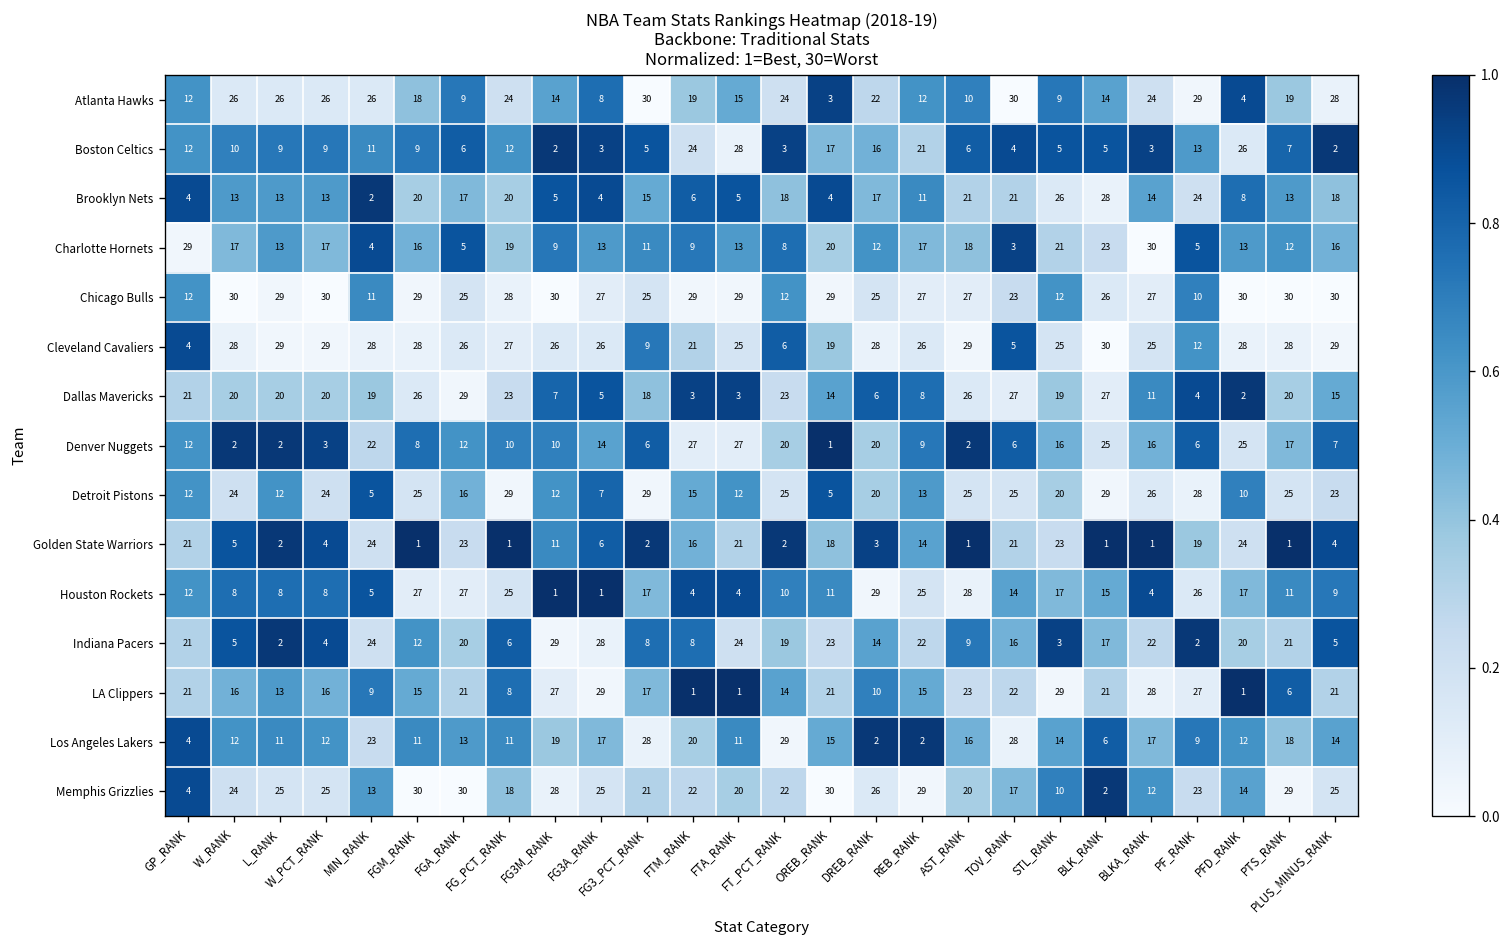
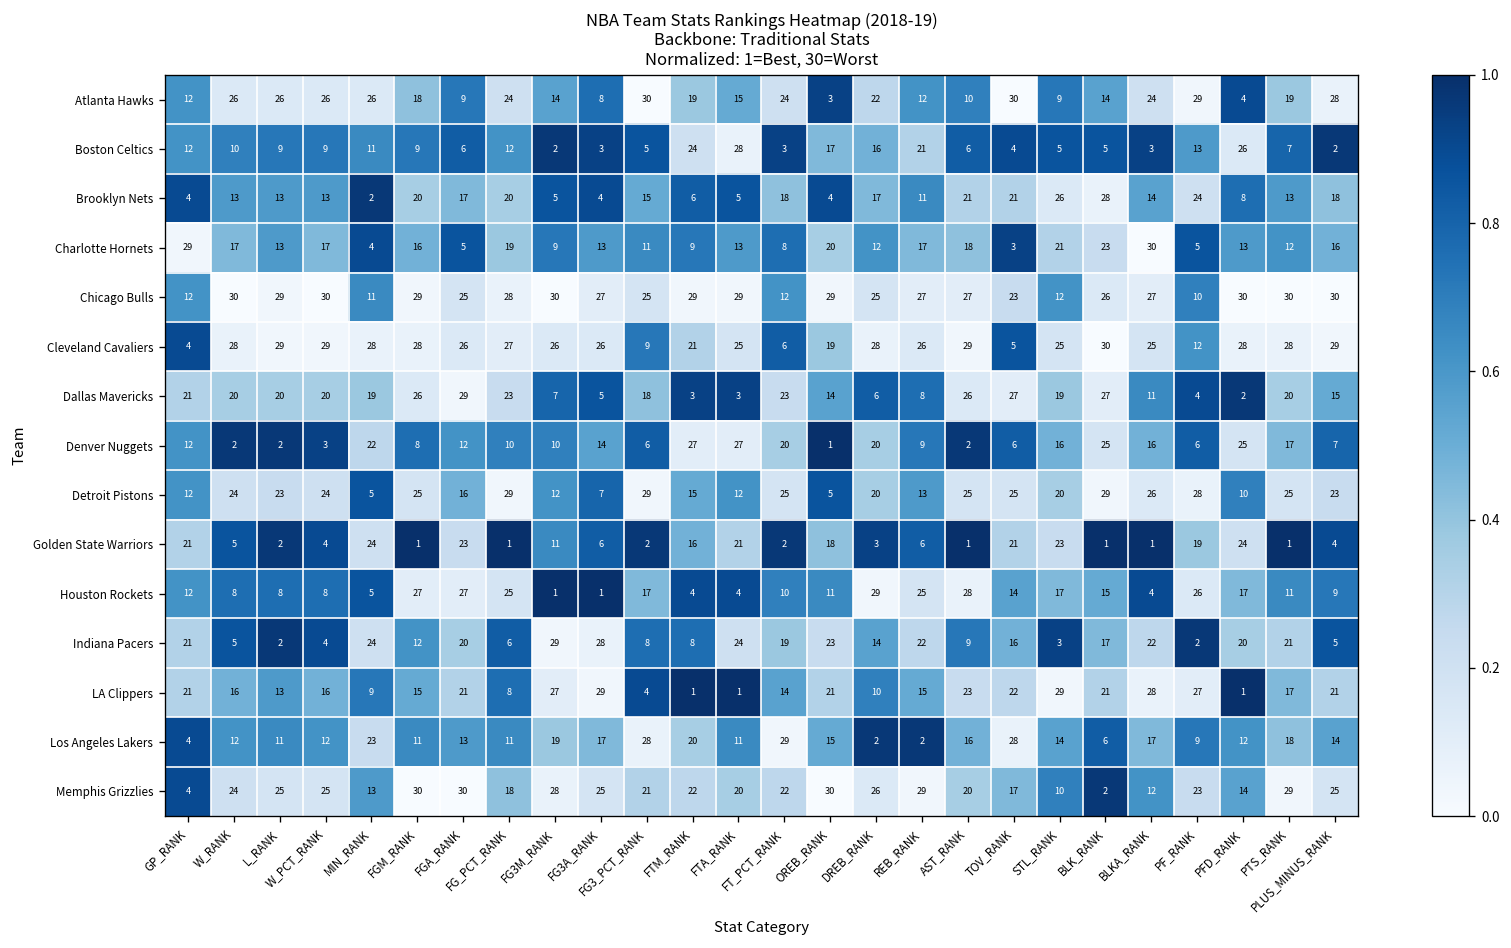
  {
    "Detroit Pistons": {
      "GP_RANK": 12,
      "W_RANK": 24,
-     "L_RANK": 12,
+     "L_RANK": 23,
      "W_PCT_RANK": 24,
      "MIN_RANK": 5,
      "FGM_RANK": 25,
      "FGA_RANK": 16,
      "FG_PCT_RANK": 29,
      "FG3M_RANK": 12,
      "FG3A_RANK": 7,
      "FG3_PCT_RANK": 29,
      "FTM_RANK": 15,
      "FTA_RANK": 12,
      "FT_PCT_RANK": 25,
      "OREB_RANK": 5,
      "DREB_RANK": 20,
      "REB_RANK": 13,
      "AST_RANK": 25,
      "TOV_RANK": 25,
      "STL_RANK": 20,
      "BLK_RANK": 29,
      "BLKA_RANK": 26,
      "PF_RANK": 28,
      "PFD_RANK": 10,
      "PTS_RANK": 25,
      "PLUS_MINUS_RANK": 23
    },
    "Golden State Warriors": {
      "GP_RANK": 21,
      "W_RANK": 5,
      "L_RANK": 2,
      "W_PCT_RANK": 4,
      "MIN_RANK": 24,
      "FGM_RANK": 1,
      "FGA_RANK": 23,
      "FG_PCT_RANK": 1,
      "FG3M_RANK": 11,
      "FG3A_RANK": 6,
      "FG3_PCT_RANK": 2,
      "FTM_RANK": 16,
      "FTA_RANK": 21,
      "FT_PCT_RANK": 2,
      "OREB_RANK": 18,
      "DREB_RANK": 3,
-     "REB_RANK": 14,
+     "REB_RANK": 6,
      "AST_RANK": 1,
      "TOV_RANK": 21,
      "STL_RANK": 23,
      "BLK_RANK": 1,
      "BLKA_RANK": 1,
      "PF_RANK": 19,
      "PFD_RANK": 24,
      "PTS_RANK": 1,
      "PLUS_MINUS_RANK": 4
    },
    "LA Clippers": {
      "GP_RANK": 21,
      "W_RANK": 16,
      "L_RANK": 13,
      "W_PCT_RANK": 16,
      "MIN_RANK": 9,
      "FGM_RANK": 15,
      "FGA_RANK": 21,
      "FG_PCT_RANK": 8,
      "FG3M_RANK": 27,
      "FG3A_RANK": 29,
-     "FG3_PCT_RANK": 17,
+     "FG3_PCT_RANK": 4,
      "FTM_RANK": 1,
      "FTA_RANK": 1,
      "FT_PCT_RANK": 14,
      "OREB_RANK": 21,
      "DREB_RANK": 10,
      "REB_RANK": 15,
      "AST_RANK": 23,
      "TOV_RANK": 22,
      "STL_RANK": 29,
      "BLK_RANK": 21,
      "BLKA_RANK": 28,
      "PF_RANK": 27,
      "PFD_RANK": 1,
-     "PTS_RANK": 6,
+     "PTS_RANK": 17,
      "PLUS_MINUS_RANK": 21
    }
  }
